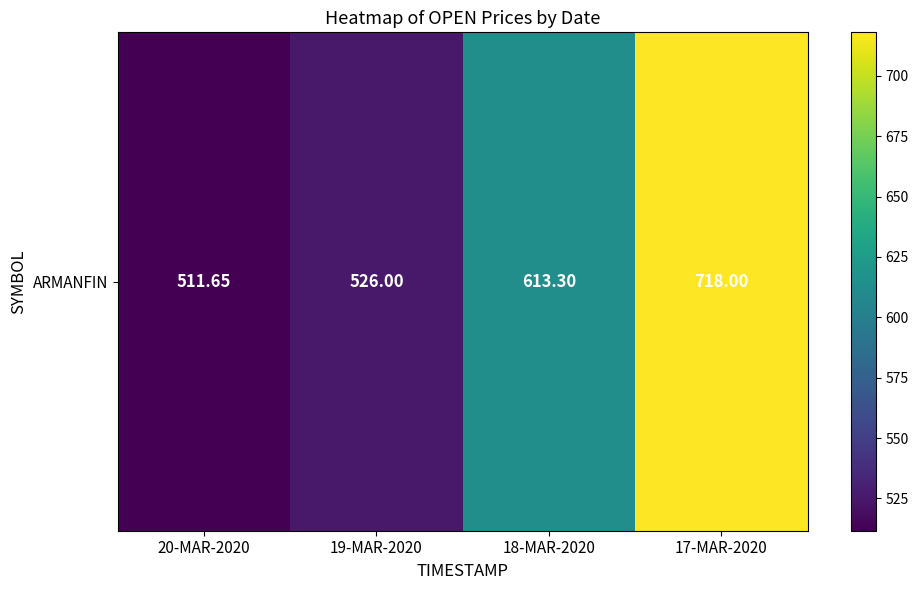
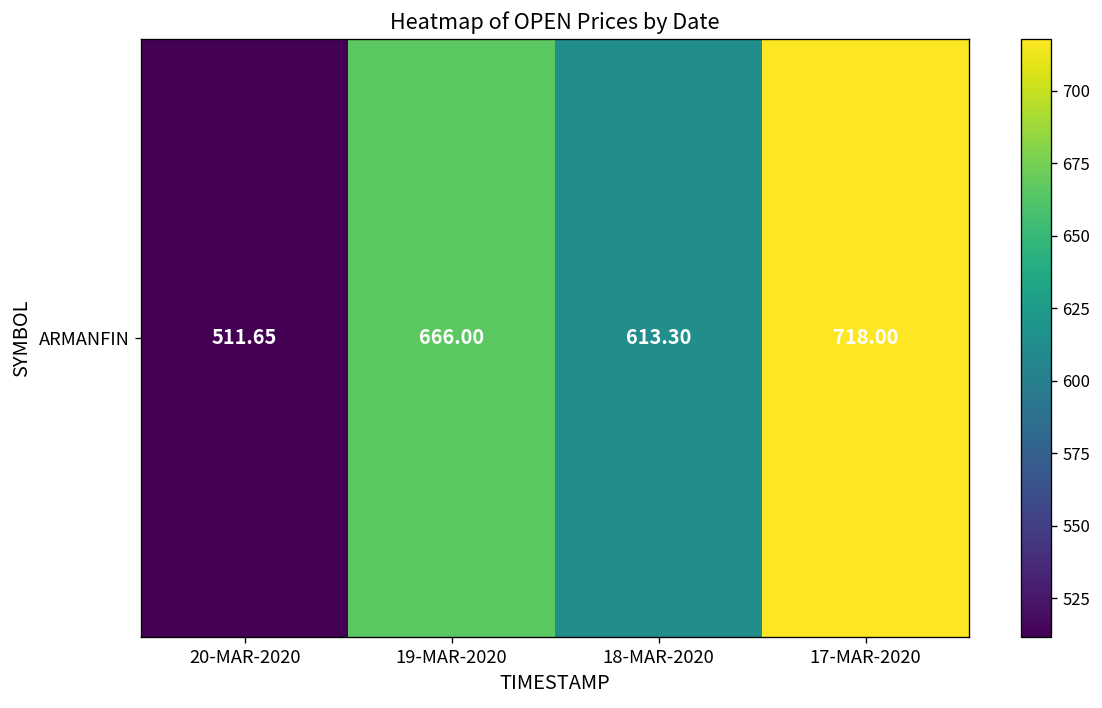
  {
    "ARMANFIN": {
      "20-MAR-2020": 511.65,
-     "19-MAR-2020": 526.00,
+     "19-MAR-2020": 666.00,
      "18-MAR-2020": 613.30,
      "17-MAR-2020": 718.00
    }
  }
